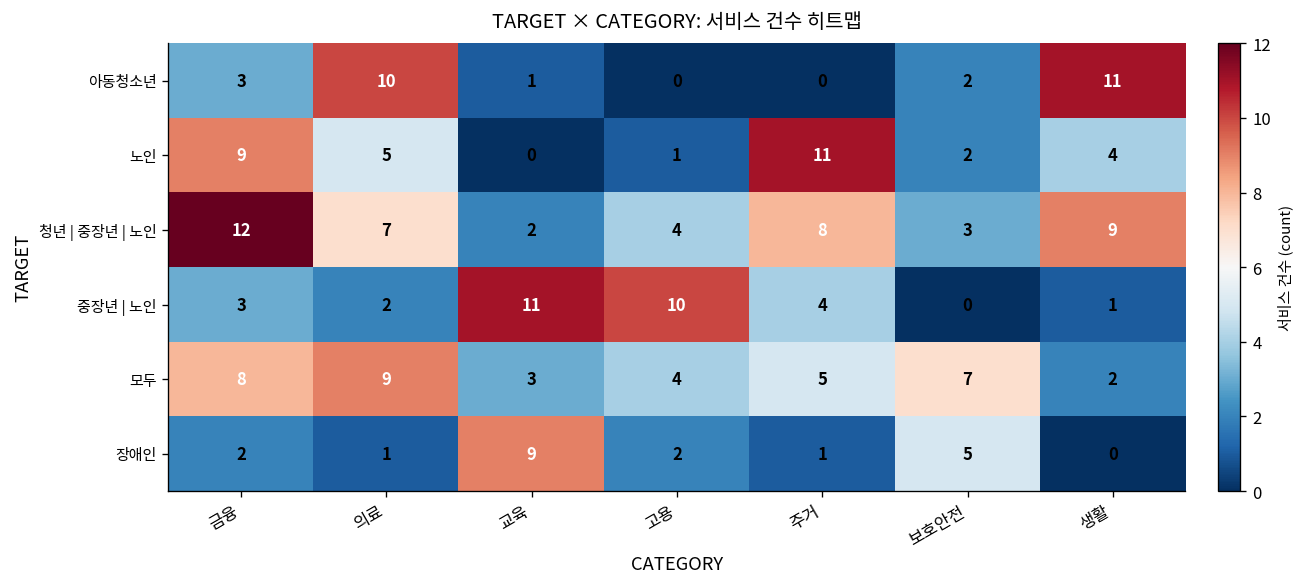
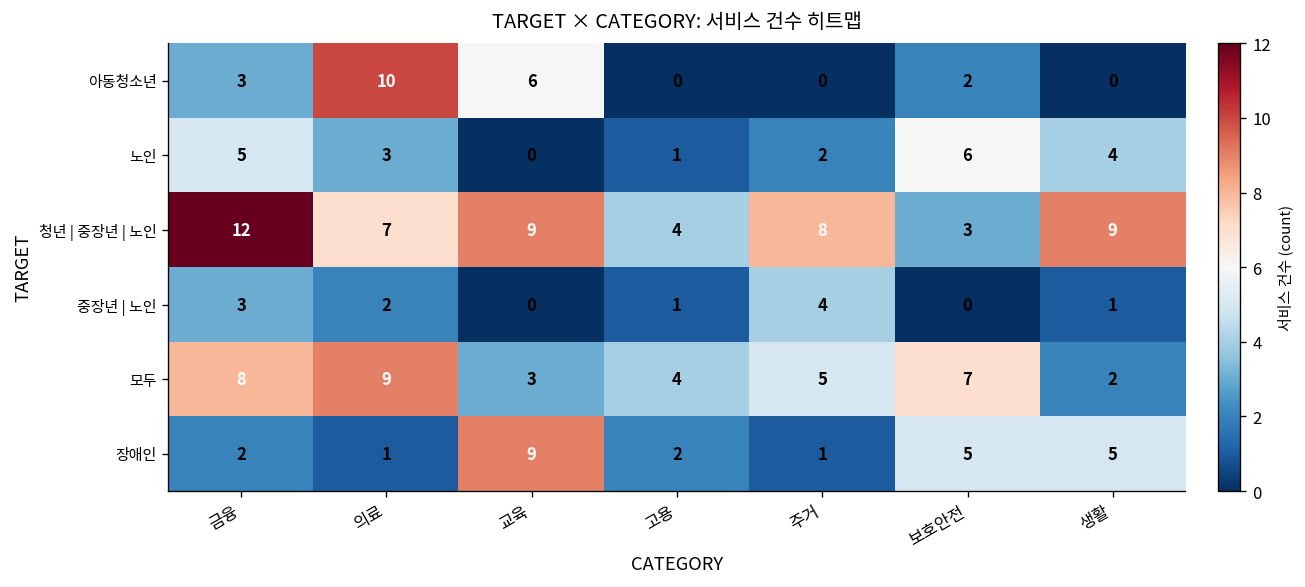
  {
    "아동청소년": {
      "금융": 3,
      "의료": 10,
-     "교육": 1,
+     "교육": 6,
      "고용": 0,
      "주거": 0,
      "보호안전": 2,
-     "생활": 11
+     "생활": 0
    },
    "노인": {
-     "금융": 9,
-     "의료": 5,
+     "금융": 5,
+     "의료": 3,
      "교육": 0,
      "고용": 1,
-     "주거": 11,
-     "보호안전": 2,
+     "주거": 2,
+     "보호안전": 6,
      "생활": 4
    },
    "청년 | 중장년 | 노인": {
      "금융": 12,
      "의료": 7,
-     "교육": 2,
+     "교육": 9,
      "고용": 4,
      "주거": 8,
      "보호안전": 3,
      "생활": 9
    },
    "중장년 | 노인": {
      "금융": 3,
      "의료": 2,
-     "교육": 11,
-     "고용": 10,
+     "교육": 0,
+     "고용": 1,
      "주거": 4,
      "보호안전": 0,
      "생활": 1
    },
    "모두": {
      "금융": 8,
      "의료": 9,
      "교육": 3,
      "고용": 4,
      "주거": 5,
      "보호안전": 7,
      "생활": 2
    },
    "장애인": {
      "금융": 2,
      "의료": 1,
      "교육": 9,
      "고용": 2,
      "주거": 1,
      "보호안전": 5,
-     "생활": 0
+     "생활": 5
    }
  }
